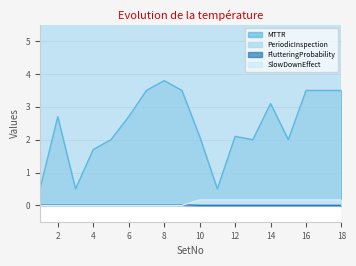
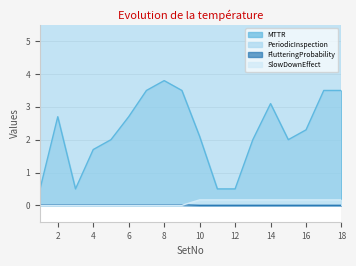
  {
    "MTTR": {
      "2": 2.7,
      "4": 1.7,
      "6": 2.7,
      "8": 3.8,
      "10": 2.1,
-     "12": 2.1,
+     "12": 0.5,
      "14": 3.1,
-     "16": 3.5,
+     "16": 2.3,
      "18": 3.5
    },
    "FlutteringProbability": {
      "10": 0.0,
      "12": 0.0,
      "14": 0.0,
      "16": 0.0,
      "18": 0.0
    }
  }
